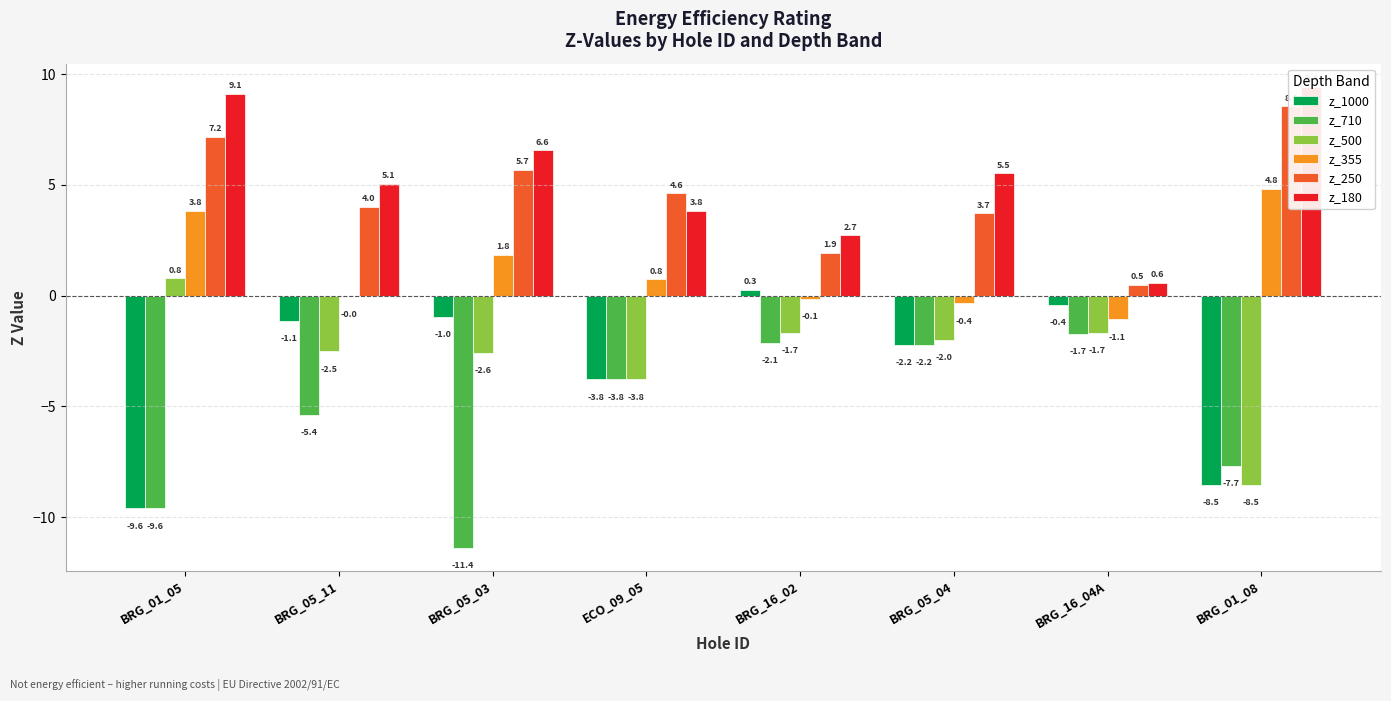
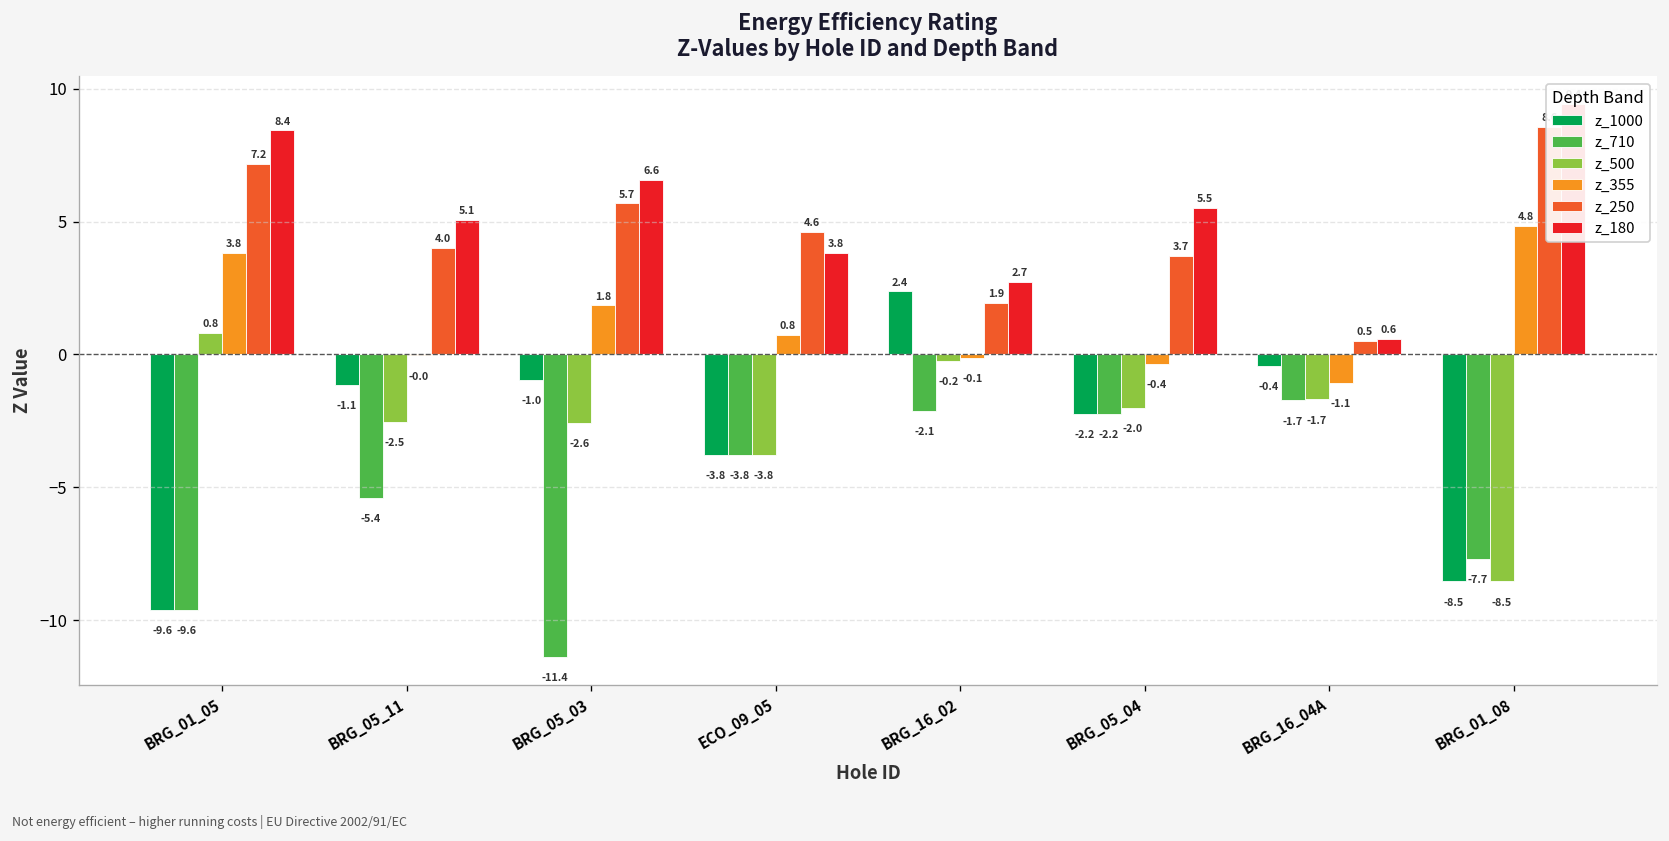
  {
    "z_1000": {
      "BRG_01_05": -9.6,
      "BRG_05_11": -1.1,
      "BRG_05_03": -1.0,
      "ECO_09_05": -3.8,
-     "BRG_16_02": 0.3,
+     "BRG_16_02": 2.4,
      "BRG_05_04": -2.2,
      "BRG_16_04A": -0.4,
      "BRG_01_08": -8.5
    },
    "z_710": {
      "BRG_01_05": -9.6,
      "BRG_05_11": -5.4,
      "BRG_05_03": -11.4,
      "ECO_09_05": -3.8,
      "BRG_16_02": -2.1,
      "BRG_05_04": -2.2,
      "BRG_16_04A": -1.7,
      "BRG_01_08": -7.7
    },
    "z_500": {
      "BRG_01_05": 0.8,
      "BRG_05_11": -2.5,
      "BRG_05_03": -2.6,
      "ECO_09_05": -3.8,
-     "BRG_16_02": -1.7,
+     "BRG_16_02": -0.2,
      "BRG_05_04": -2.0,
      "BRG_16_04A": -1.7,
      "BRG_01_08": -8.5
    },
    "z_180": {
-     "BRG_01_05": 9.1,
+     "BRG_01_05": 8.4,
      "BRG_05_11": 5.1,
      "BRG_05_03": 6.6,
      "ECO_09_05": 3.8,
      "BRG_16_02": 2.7,
      "BRG_05_04": 5.5,
      "BRG_16_04A": 0.6
    }
  }
